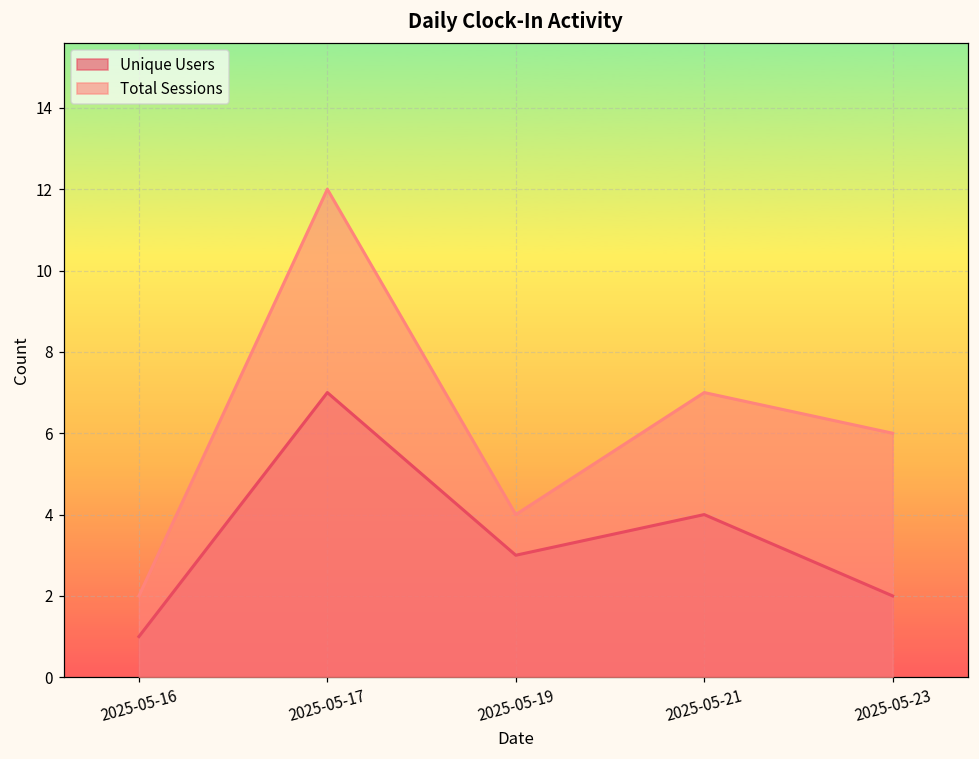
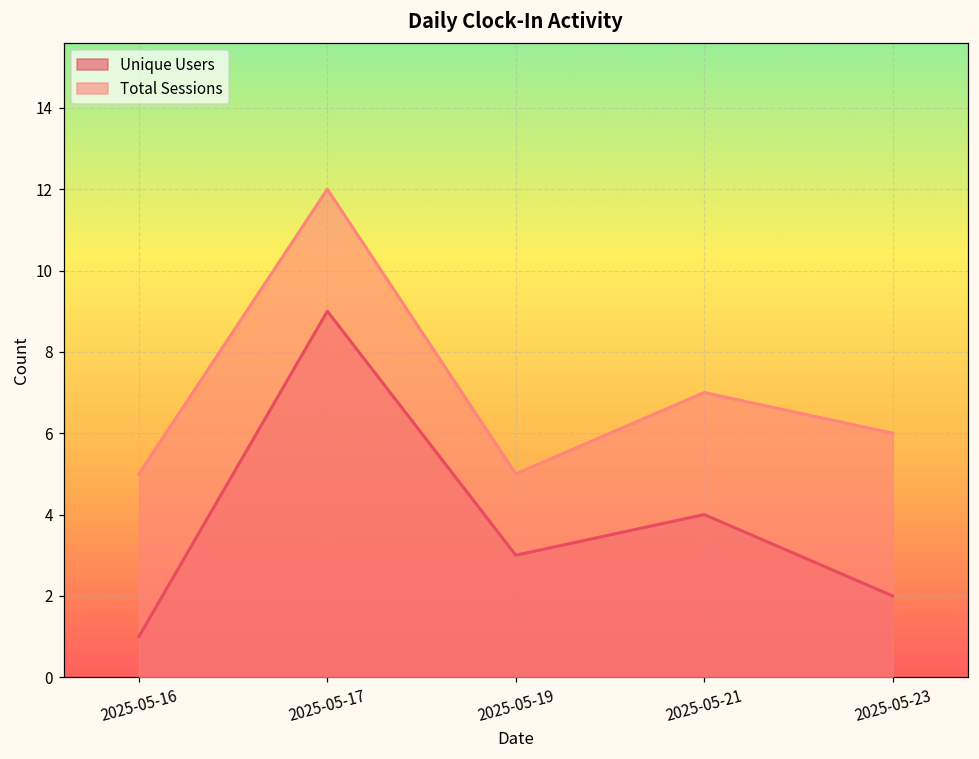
  {
    "Unique Users": {
      "2025-05-16": 1,
-     "2025-05-17": 7,
+     "2025-05-17": 9,
      "2025-05-19": 3,
      "2025-05-21": 4,
      "2025-05-23": 2
    },
    "Total Sessions": {
-     "2025-05-16": 2,
+     "2025-05-16": 5,
      "2025-05-17": 12,
-     "2025-05-19": 4,
+     "2025-05-19": 5,
      "2025-05-21": 7,
      "2025-05-23": 6
    }
  }
